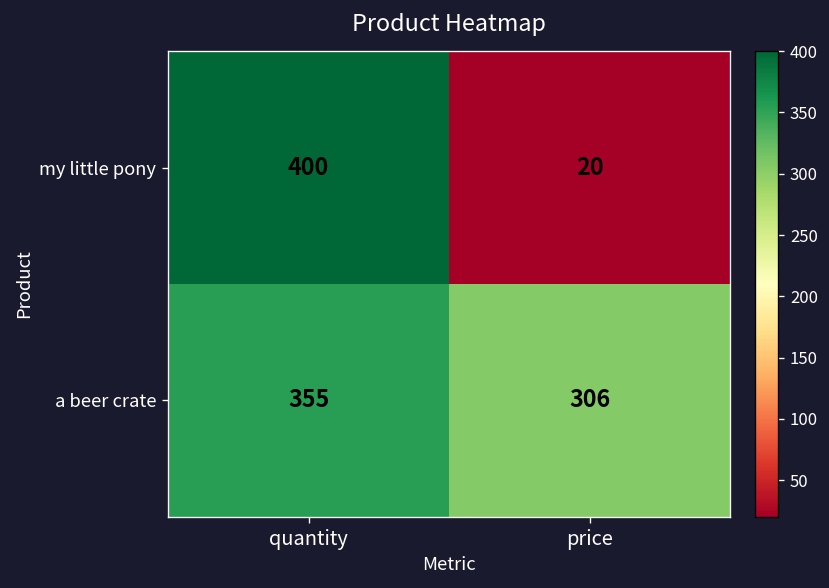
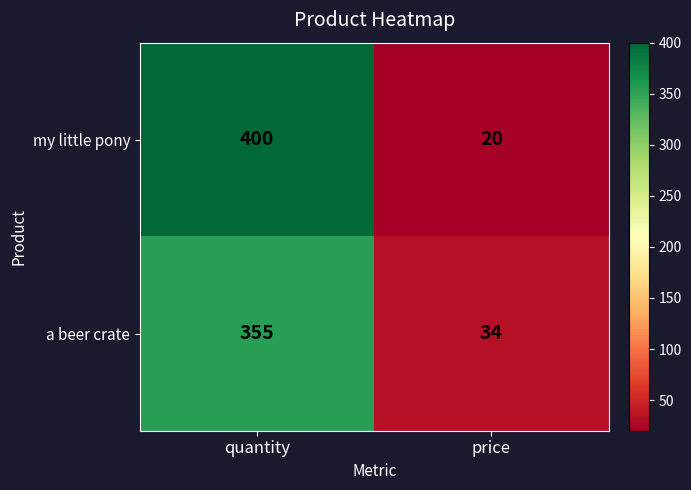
  {
    "my little pony": {
      "quantity": 400,
      "price": 20
    },
    "a beer crate": {
      "quantity": 355,
-     "price": 306
+     "price": 34
    }
  }
